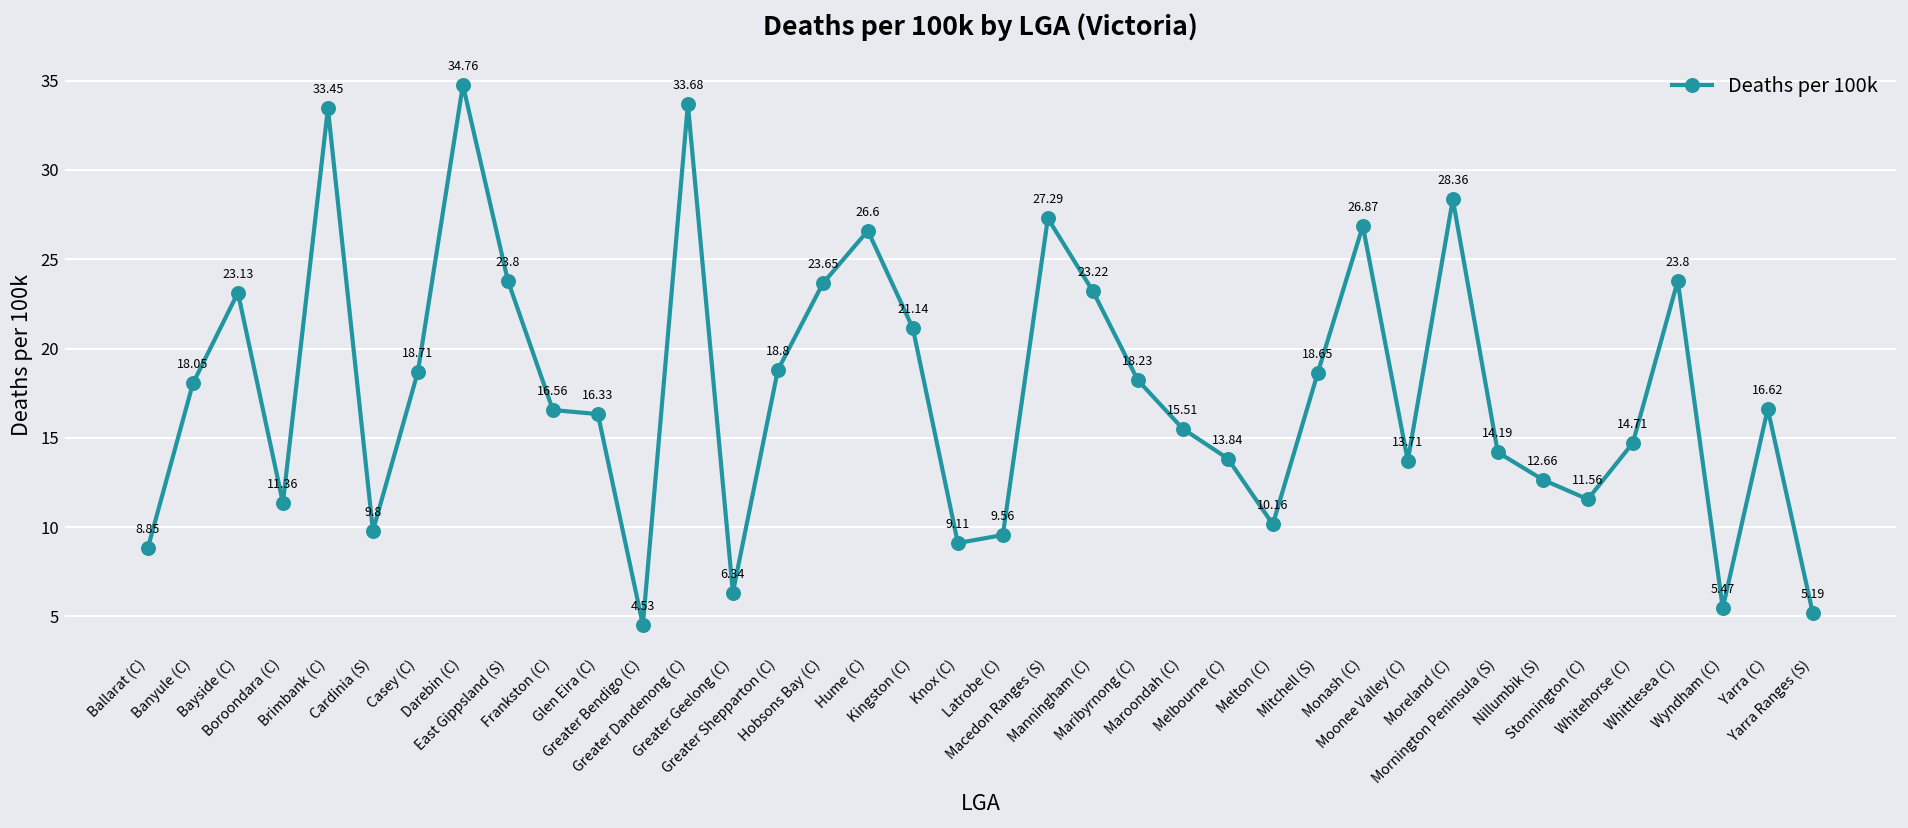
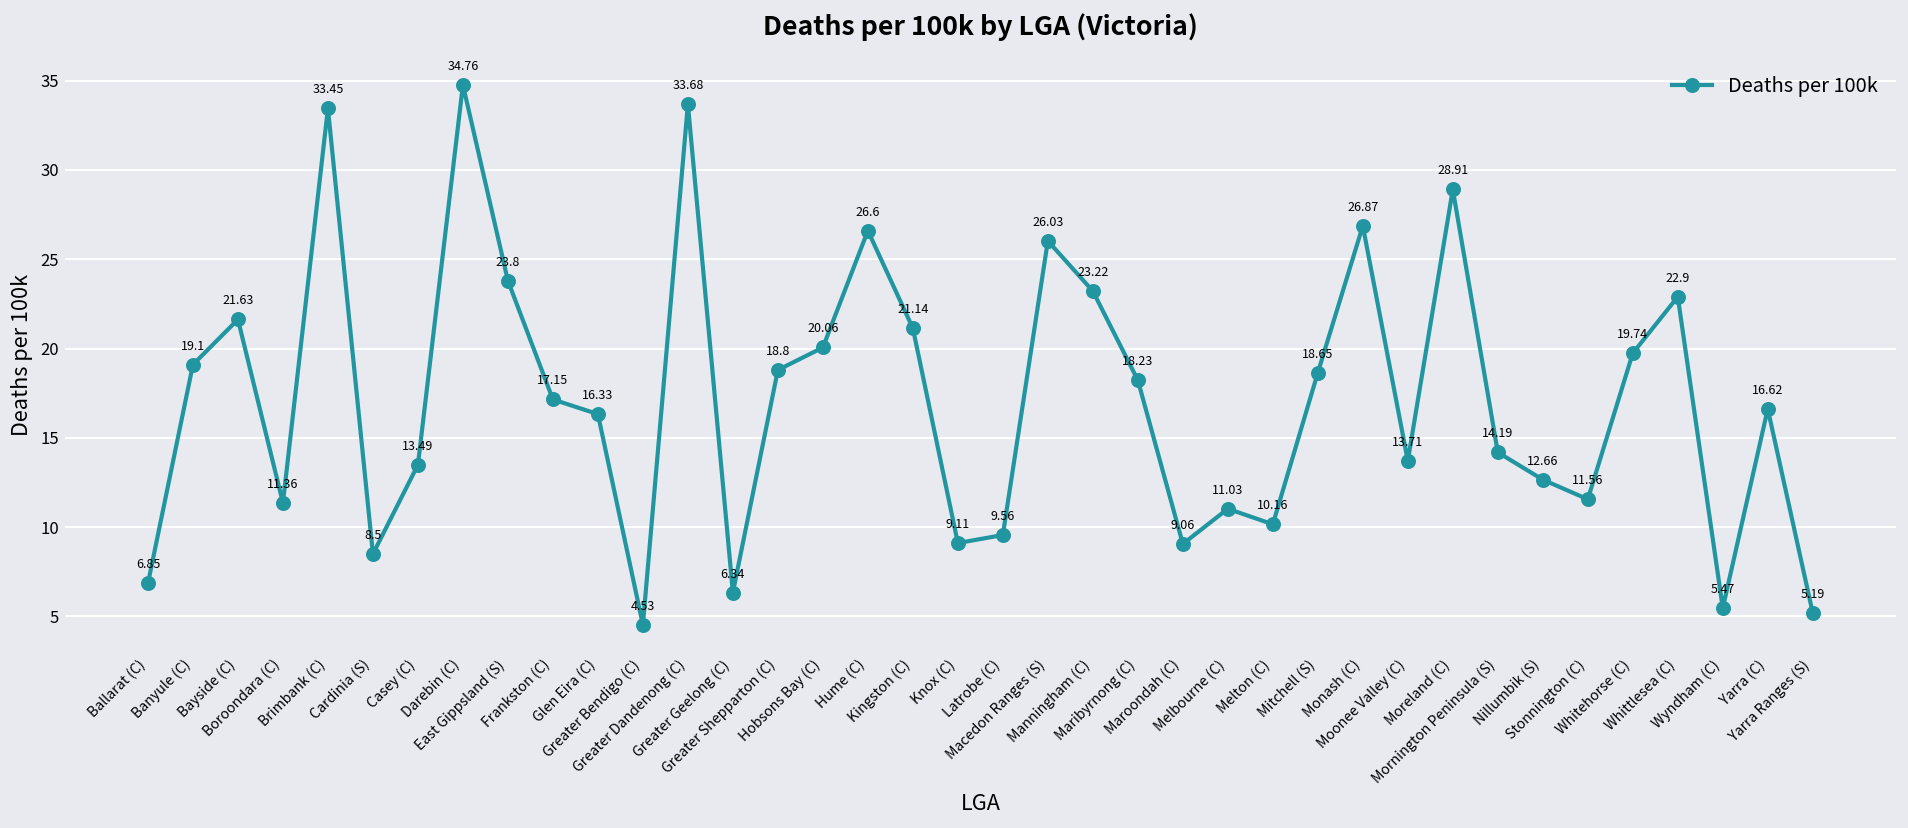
  {
-   "Ballarat (C)": 8.85,
-   "Banyule (C)": 18.05,
-   "Bayside (C)": 23.13,
+   "Ballarat (C)": 6.85,
+   "Banyule (C)": 19.1,
+   "Bayside (C)": 21.63,
    "Boroondara (C)": 11.36,
    "Brimbank (C)": 33.45,
-   "Cardinia (S)": 9.8,
-   "Casey (C)": 18.71,
+   "Cardinia (S)": 8.5,
+   "Casey (C)": 13.49,
    "Darebin (C)": 34.76,
    "East Gippsland (S)": 23.8,
-   "Frankston (C)": 16.56,
+   "Frankston (C)": 17.15,
    "Glen Eira (C)": 16.33,
    "Greater Bendigo (C)": 4.53,
    "Greater Dandenong (C)": 33.68,
    "Greater Geelong (C)": 6.34,
    "Greater Shepparton (C)": 18.8,
-   "Hobsons Bay (C)": 23.65,
+   "Hobsons Bay (C)": 20.06,
    "Hume (C)": 26.6,
    "Kingston (C)": 21.14,
    "Knox (C)": 9.11,
    "Latrobe (C)": 9.56,
-   "Macedon Ranges (S)": 27.29,
+   "Macedon Ranges (S)": 26.03,
    "Manningham (C)": 23.22,
    "Maribyrnong (C)": 18.23,
-   "Maroondah (C)": 15.51,
-   "Melbourne (C)": 13.84,
+   "Maroondah (C)": 9.06,
+   "Melbourne (C)": 11.03,
    "Melton (C)": 10.16,
    "Mitchell (S)": 18.65,
    "Monash (C)": 26.87,
    "Moonee Valley (C)": 13.71,
-   "Moreland (C)": 28.36,
+   "Moreland (C)": 28.91,
    "Mornington Peninsula (S)": 14.19,
    "Nillumbik (S)": 12.66,
    "Stonnington (C)": 11.56,
-   "Whitehorse (C)": 14.71,
-   "Whittlesea (C)": 23.8,
+   "Whitehorse (C)": 19.74,
+   "Whittlesea (C)": 22.9,
    "Wyndham (C)": 5.47,
    "Yarra (C)": 16.62,
    "Yarra Ranges (S)": 5.19
  }
